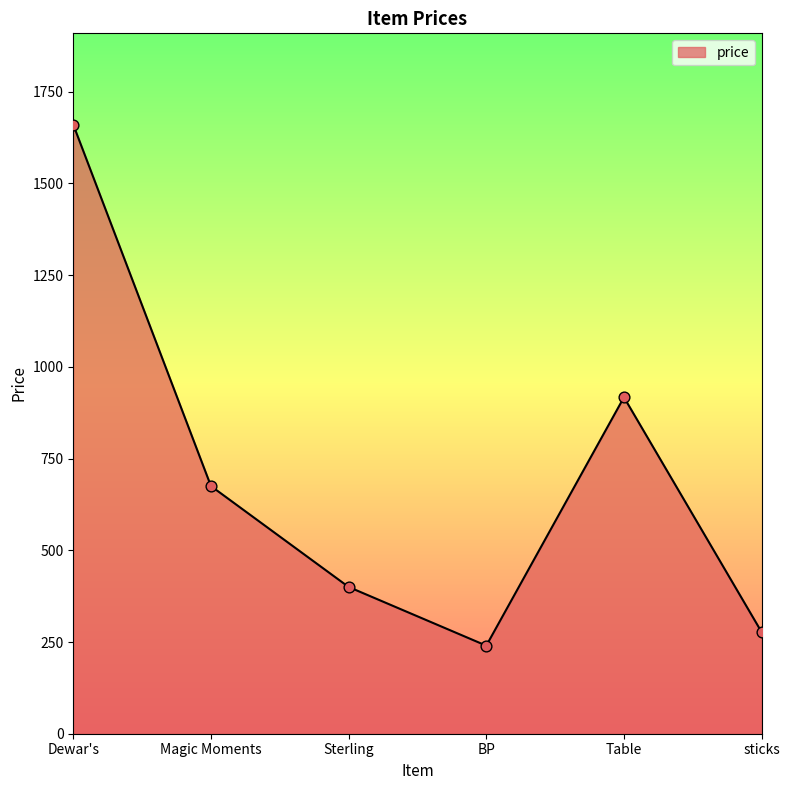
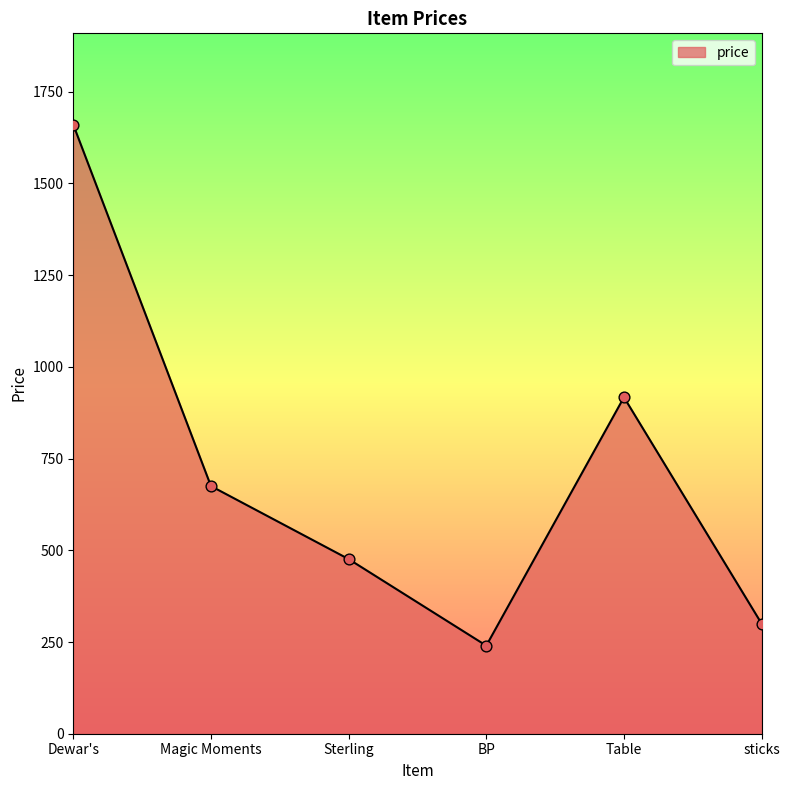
  {
    "Dewar's": 1660,
    "Magic Moments": 680,
-   "Sterling": 400,
+   "Sterling": 480,
    "BP": 240,
    "Table": 920,
-   "sticks": 280
+   "sticks": 300
  }
